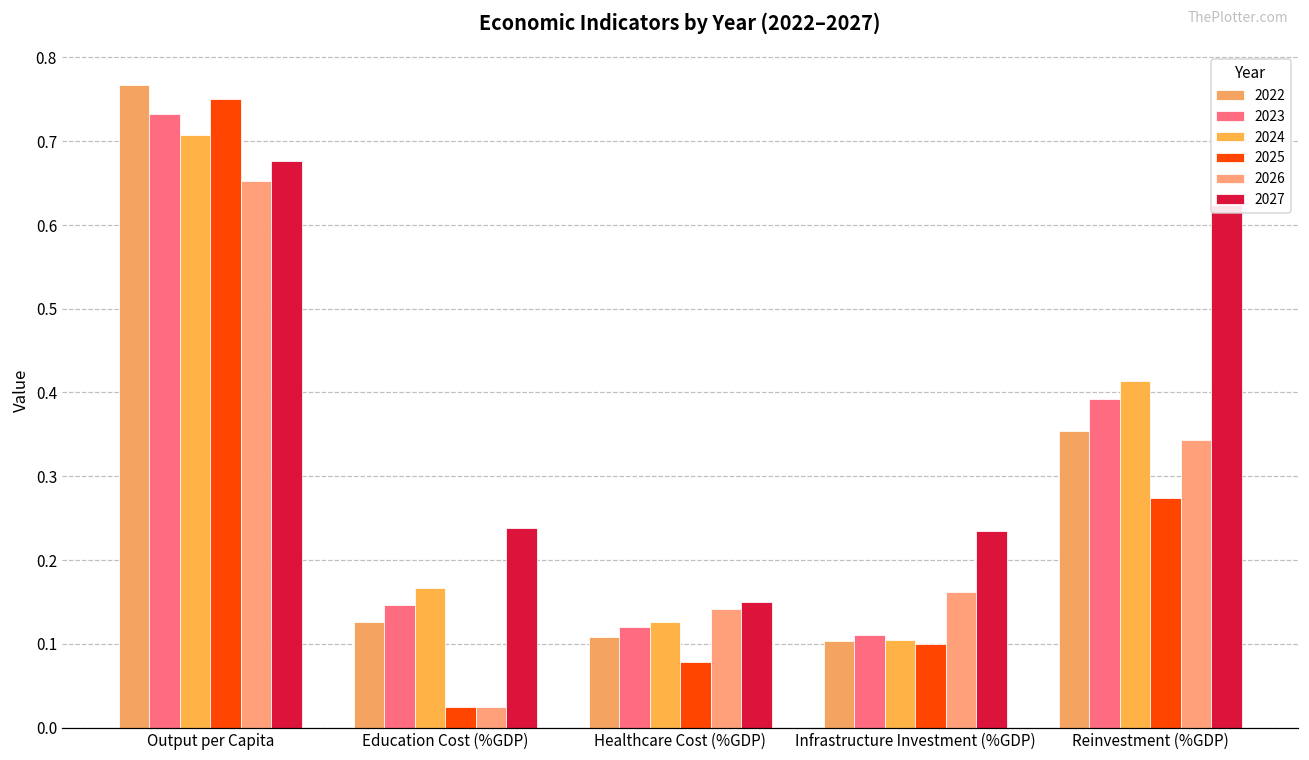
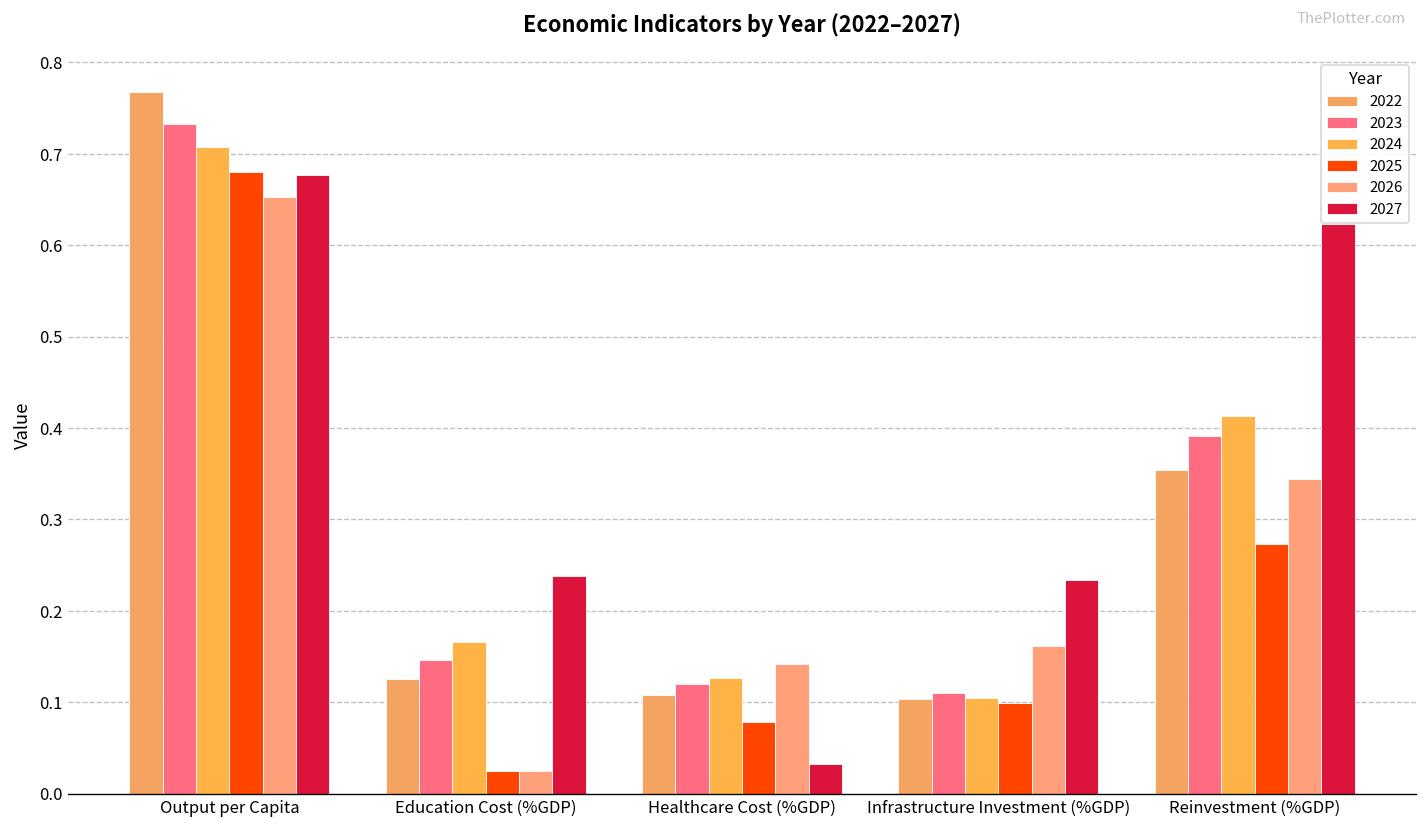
  {
    "2025": {
-     "Output per Capita": 0.75,
+     "Output per Capita": 0.68,
      "Education Cost (%GDP)": 0.02,
      "Healthcare Cost (%GDP)": 0.08,
      "Infrastructure Investment (%GDP)": 0.10,
      "Reinvestment (%GDP)": 0.27
    },
    "2027": {
      "Output per Capita": 0.68,
      "Education Cost (%GDP)": 0.24,
-     "Healthcare Cost (%GDP)": 0.15,
+     "Healthcare Cost (%GDP)": 0.03,
      "Infrastructure Investment (%GDP)": 0.23
    }
  }
